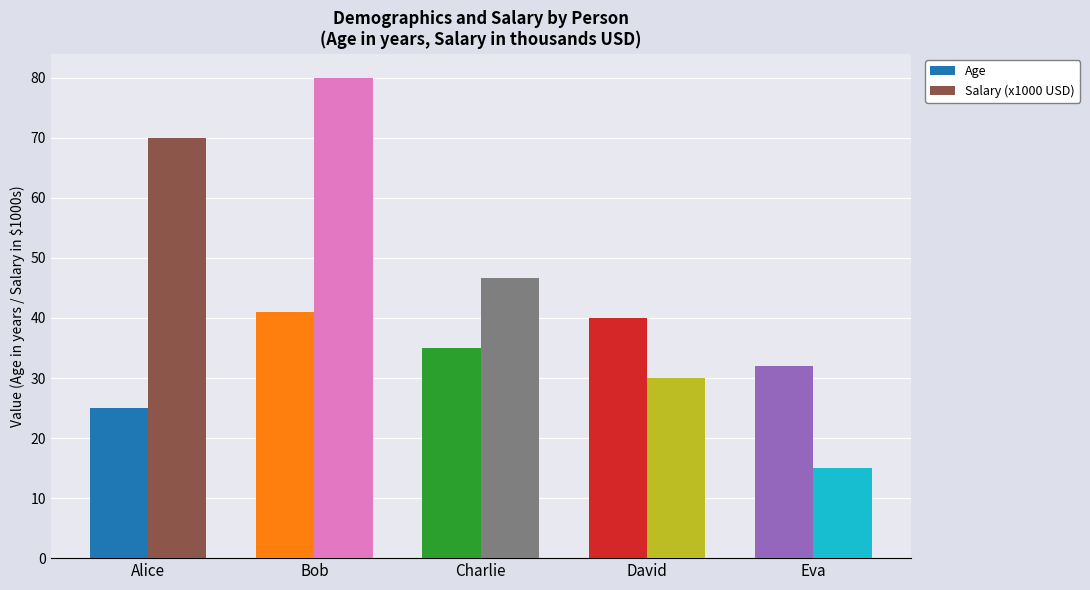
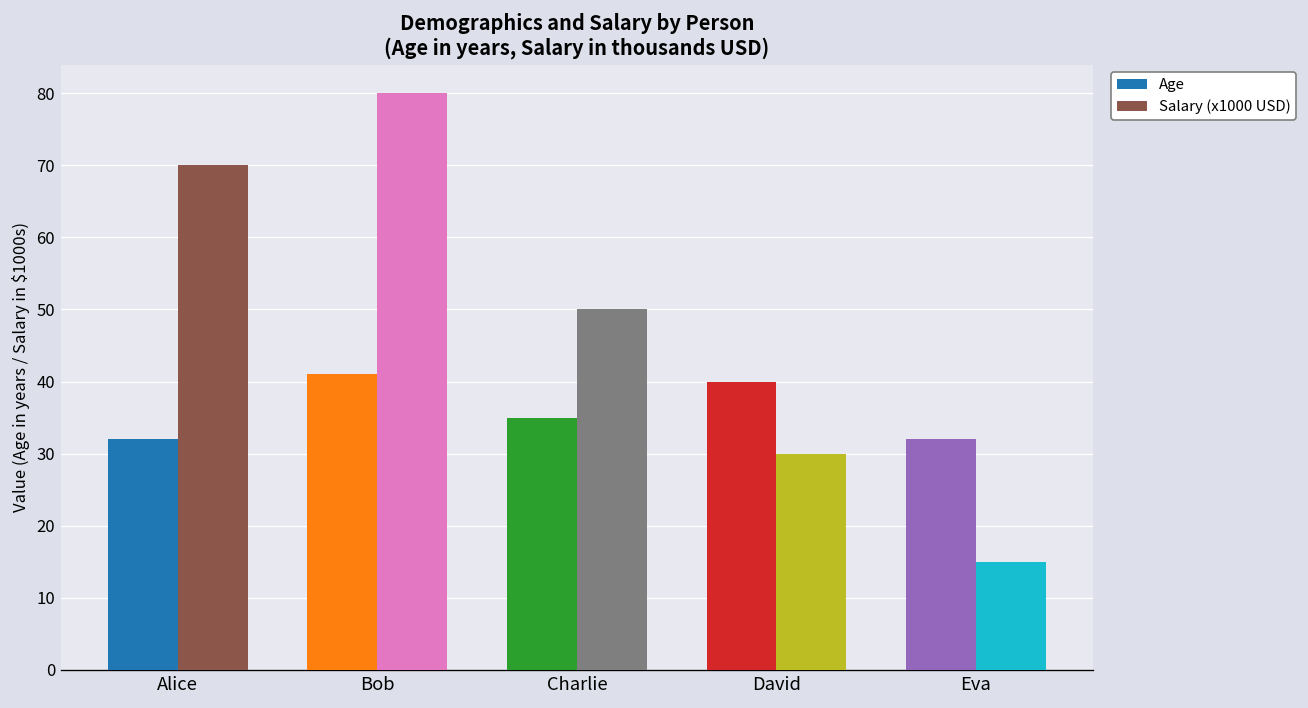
  {
    "Age": {
-     "Alice": 25,
+     "Alice": 32,
      "Bob": 41,
      "Charlie": 35,
      "David": 40,
      "Eva": 32
    },
    "Salary (x1000 USD)": {
      "Alice": 70,
      "Bob": 80,
-     "Charlie": 47,
+     "Charlie": 50,
      "David": 30,
      "Eva": 15
    }
  }
